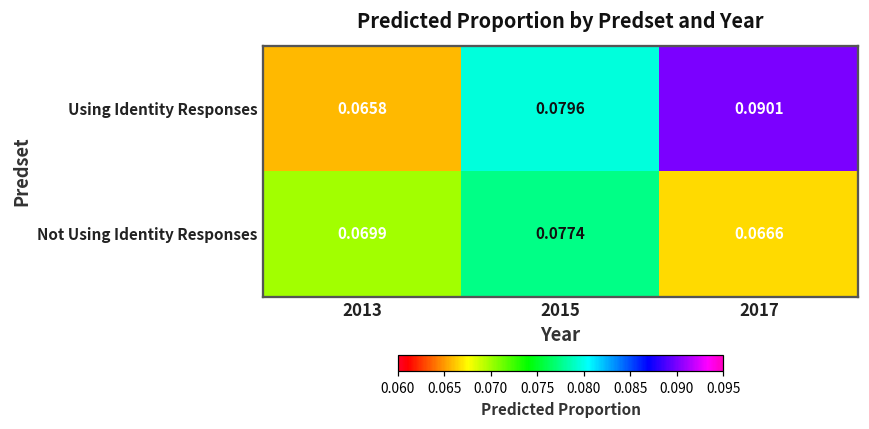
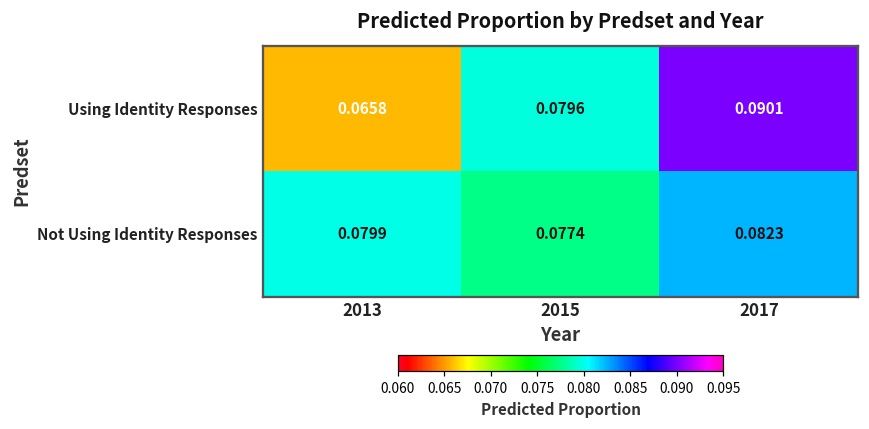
  {
    "Using Identity Responses": {
      "2013": 0.0658,
      "2015": 0.0796,
      "2017": 0.0901
    },
    "Not Using Identity Responses": {
-     "2013": 0.0699,
+     "2013": 0.0799,
      "2015": 0.0774,
-     "2017": 0.0666
+     "2017": 0.0823
    }
  }
